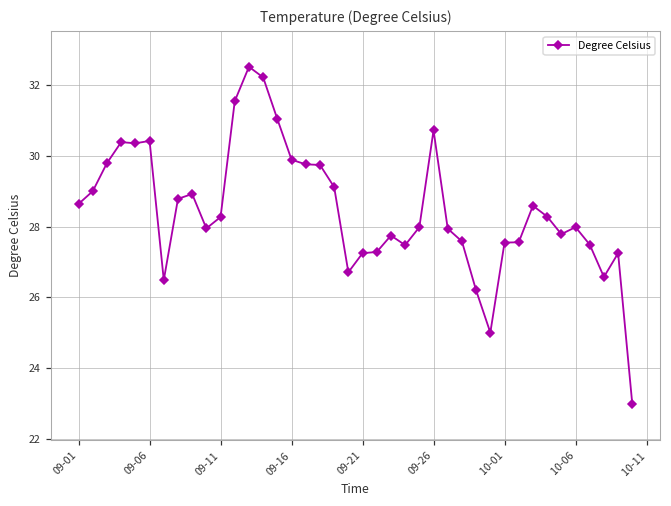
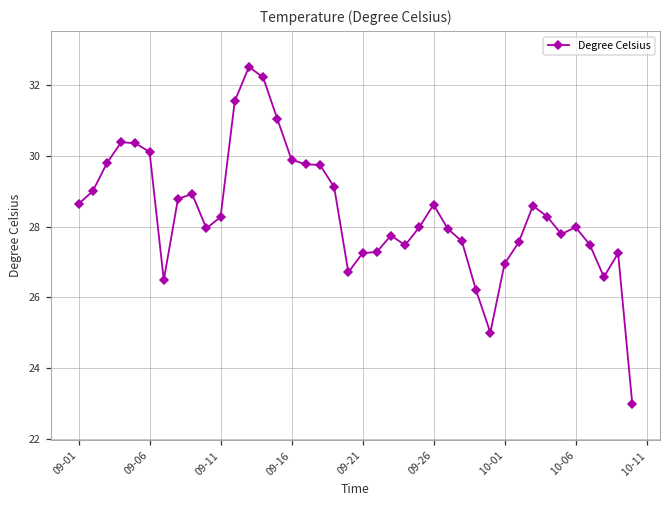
  {
    "09-01": 28.6,
-   "09-06": 30.4,
+   "09-06": 30.1,
    "09-11": 28.3,
    "09-16": 29.9,
    "09-21": 27.2,
-   "09-26": 30.7,
-   "10-01": 27.5,
+   "09-26": 28.6,
+   "10-01": 26.9,
    "10-06": 28.0
  }
